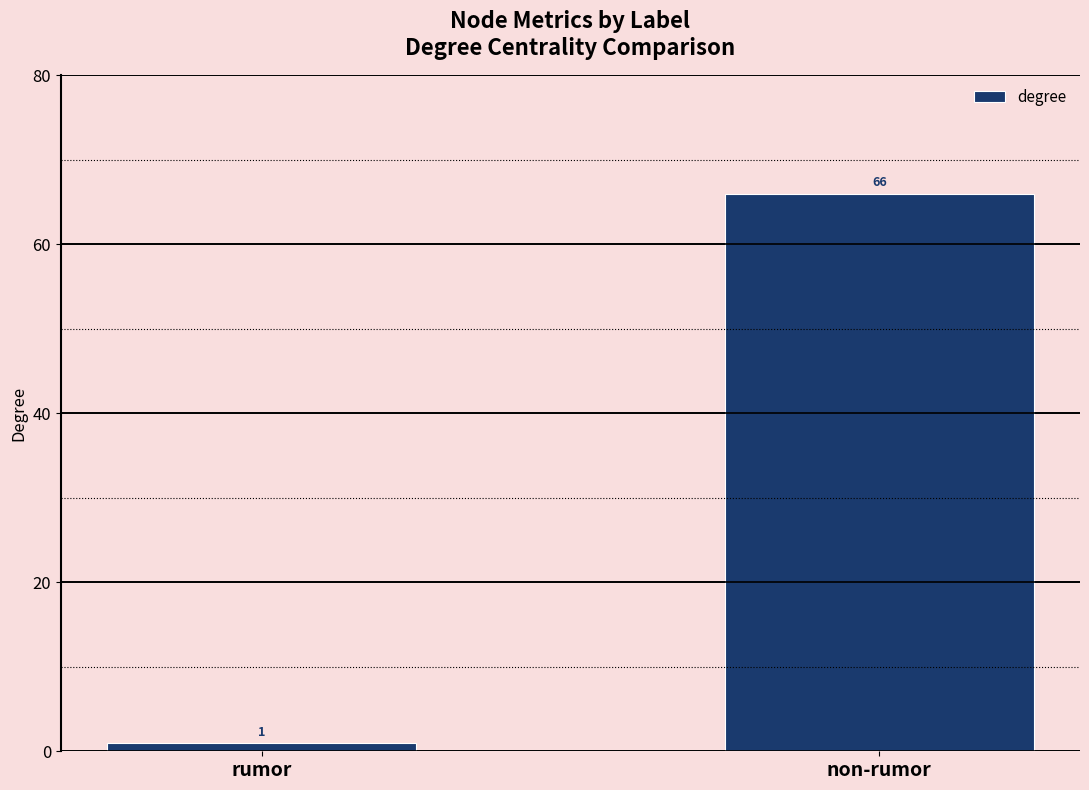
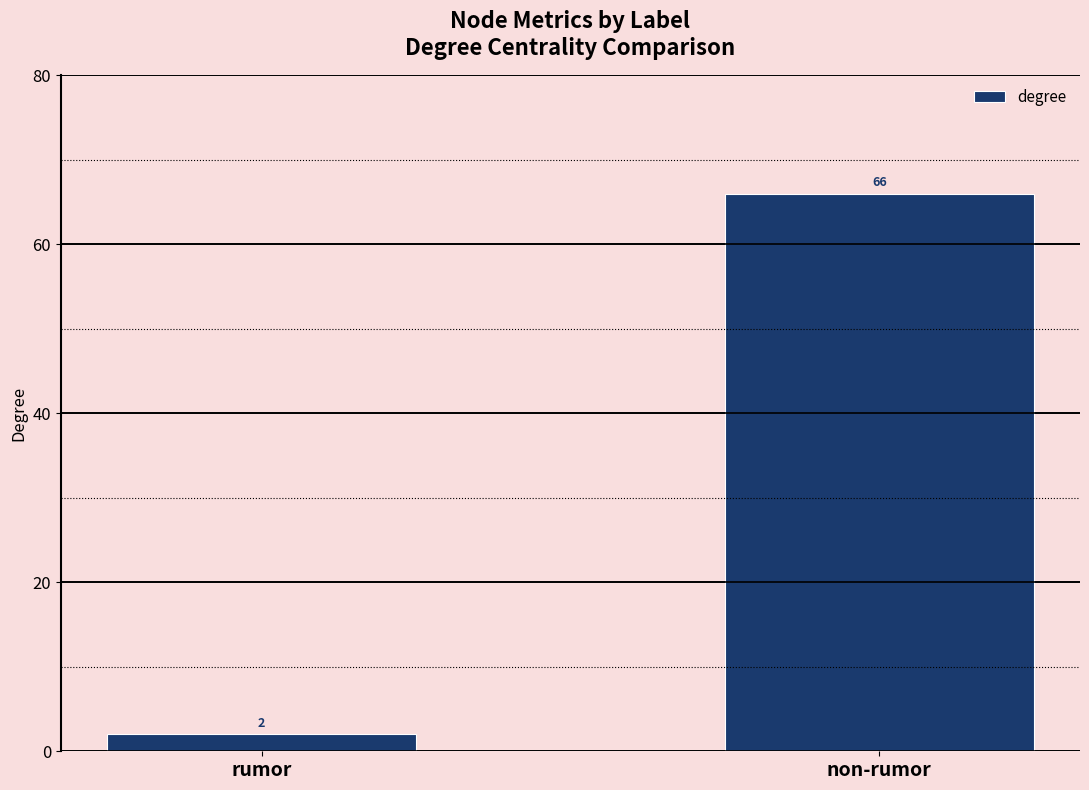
  {
-   "rumor": 1,
+   "rumor": 2,
    "non-rumor": 66
  }
